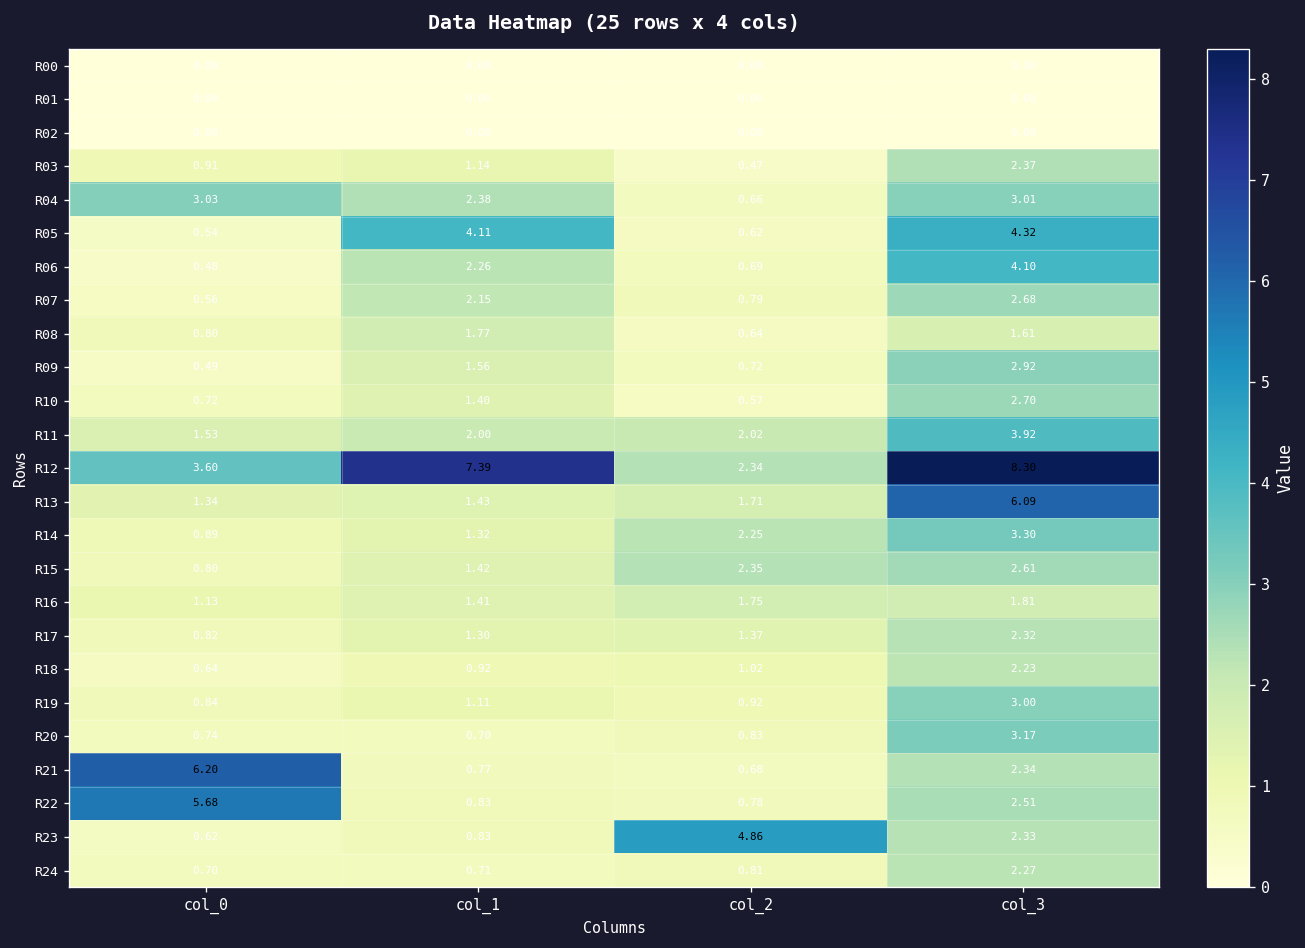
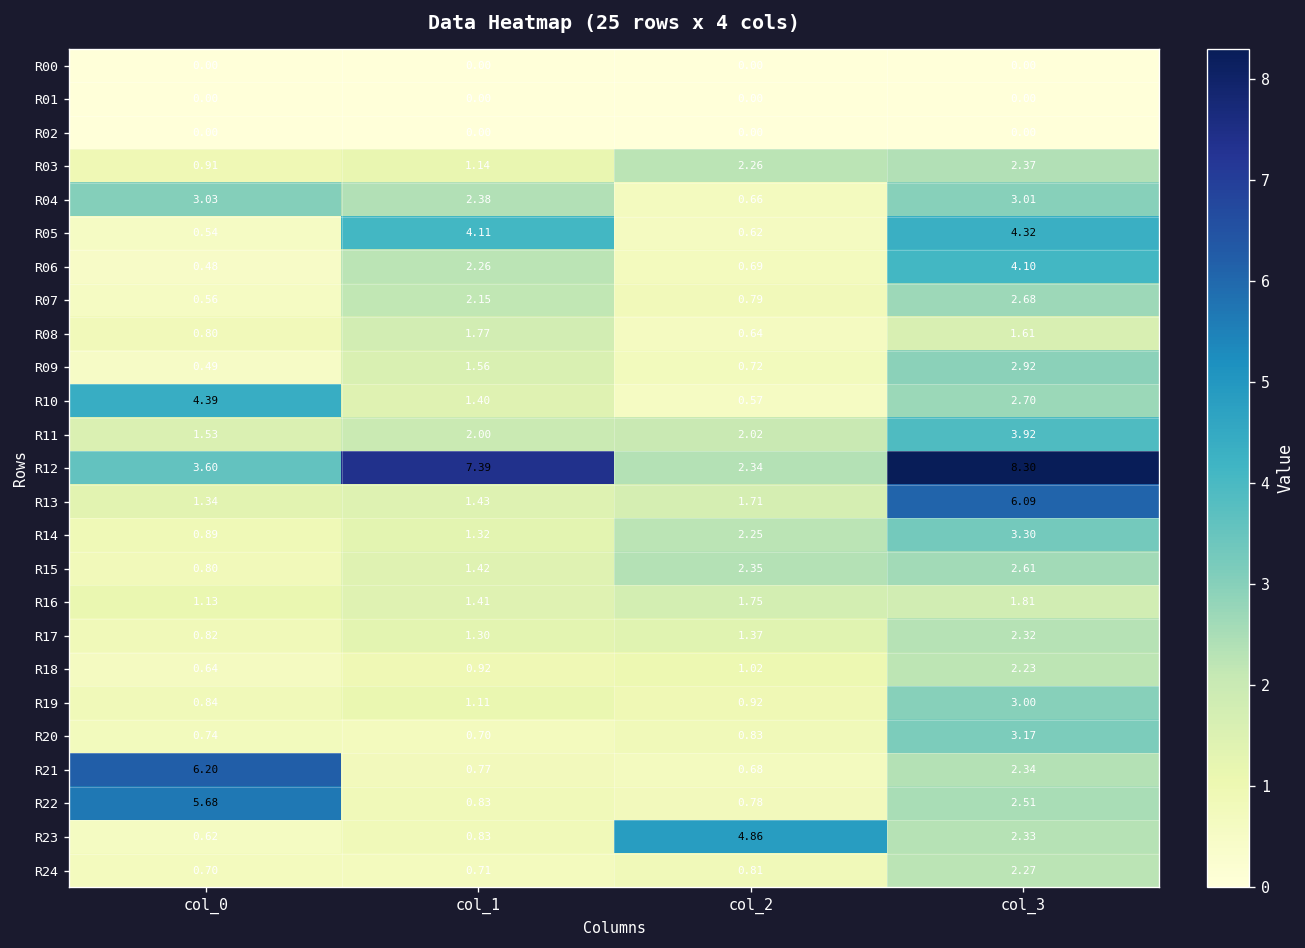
  {
    "R03": {
      "col_0": 0.91,
      "col_1": 1.14,
-     "col_2": 0.47,
+     "col_2": 2.26,
      "col_3": 2.37
    },
    "R04": {
      "col_0": 3.03,
      "col_1": 2.38,
      "col_2": 0.66,
      "col_3": 3.01
    },
    "R05": {
      "col_0": 0.54,
      "col_1": 4.11,
      "col_2": 0.62,
      "col_3": 4.32
    },
    "R06": {
      "col_0": 0.48,
      "col_1": 2.26,
      "col_2": 0.69,
      "col_3": 4.10
    },
    "R07": {
      "col_0": 0.56,
      "col_1": 2.15,
      "col_2": 0.79,
      "col_3": 2.68
    },
    "R08": {
      "col_0": 0.80,
      "col_1": 1.77,
      "col_2": 0.64,
      "col_3": 1.61
    },
    "R09": {
      "col_0": 0.49,
      "col_1": 1.56,
      "col_2": 0.72,
      "col_3": 2.92
    },
    "R10": {
-     "col_0": 0.72,
+     "col_0": 4.39,
      "col_1": 1.40,
      "col_2": 0.57,
      "col_3": 2.70
    },
    "R11": {
      "col_0": 1.53,
      "col_1": 2.00,
      "col_2": 2.02,
      "col_3": 3.92
    },
    "R12": {
      "col_0": 3.60,
      "col_1": 7.39,
      "col_2": 2.34,
      "col_3": 8.30
    },
    "R13": {
      "col_0": 1.34,
      "col_1": 1.43,
      "col_2": 1.71,
      "col_3": 6.09
    },
    "R14": {
      "col_0": 0.89,
      "col_1": 1.32,
      "col_2": 2.25,
      "col_3": 3.30
    },
    "R15": {
      "col_0": 0.80,
      "col_1": 1.42,
      "col_2": 2.35,
      "col_3": 2.61
    },
    "R16": {
      "col_0": 1.13,
      "col_1": 1.41,
      "col_2": 1.75,
      "col_3": 1.81
    },
    "R17": {
      "col_0": 0.82,
      "col_1": 1.30,
      "col_2": 1.37,
      "col_3": 2.32
    },
    "R18": {
      "col_0": 0.64,
      "col_1": 0.92,
      "col_2": 1.02,
      "col_3": 2.23
    },
    "R19": {
      "col_0": 0.84,
      "col_1": 1.11,
      "col_2": 0.92,
      "col_3": 3.00
    },
    "R20": {
      "col_0": 0.74,
      "col_1": 0.70,
      "col_2": 0.83,
      "col_3": 3.17
    },
    "R21": {
      "col_0": 6.20,
      "col_1": 0.77,
      "col_2": 0.68,
      "col_3": 2.34
    },
    "R22": {
      "col_0": 5.68,
      "col_1": 0.83,
      "col_2": 0.78,
      "col_3": 2.51
    },
    "R23": {
      "col_0": 0.62,
      "col_1": 0.83,
      "col_2": 4.86,
      "col_3": 2.33
    },
    "R24": {
      "col_0": 0.70,
      "col_1": 0.71,
      "col_2": 0.81,
      "col_3": 2.27
    }
  }
